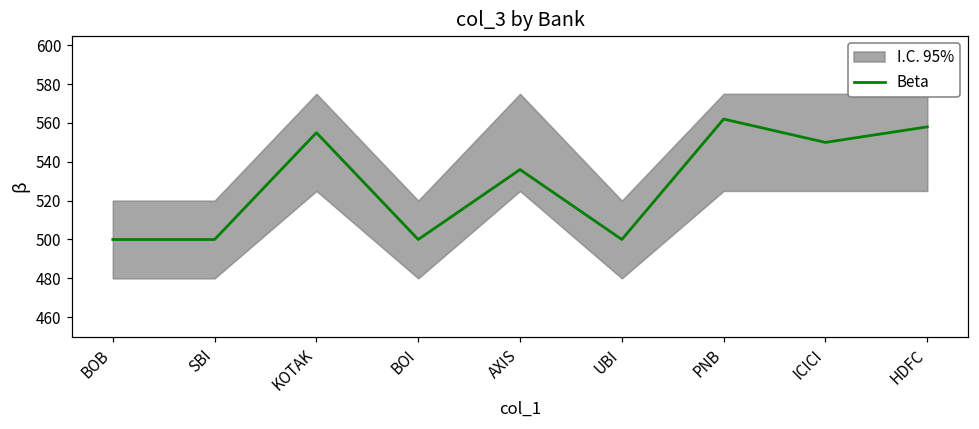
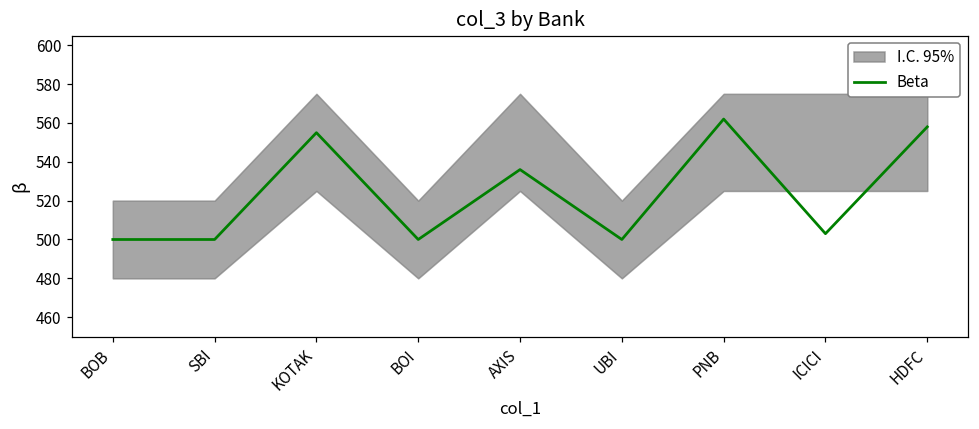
  {
    "Beta": {
      "BOB": 500,
      "SBI": 500,
      "KOTAK": 555,
      "BOI": 500,
      "AXIS": 536,
      "UBI": 500,
      "PNB": 562,
-     "ICICI": 550,
+     "ICICI": 503,
      "HDFC": 558
    }
  }
